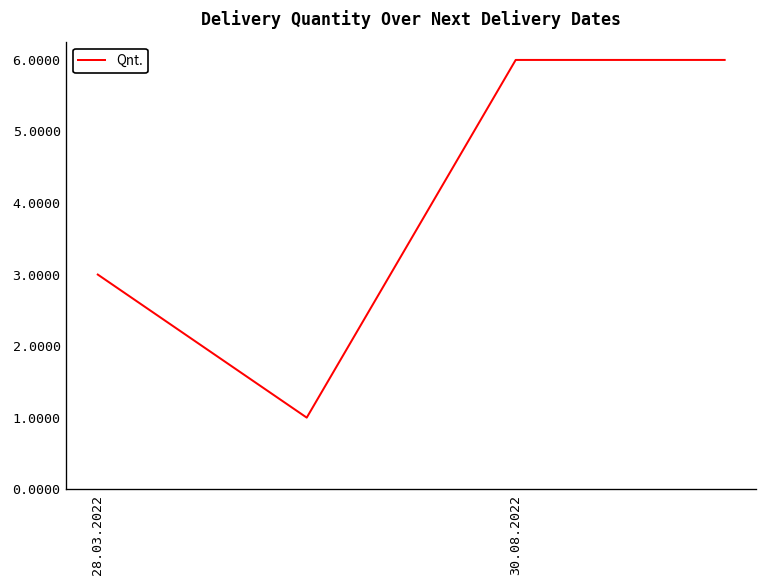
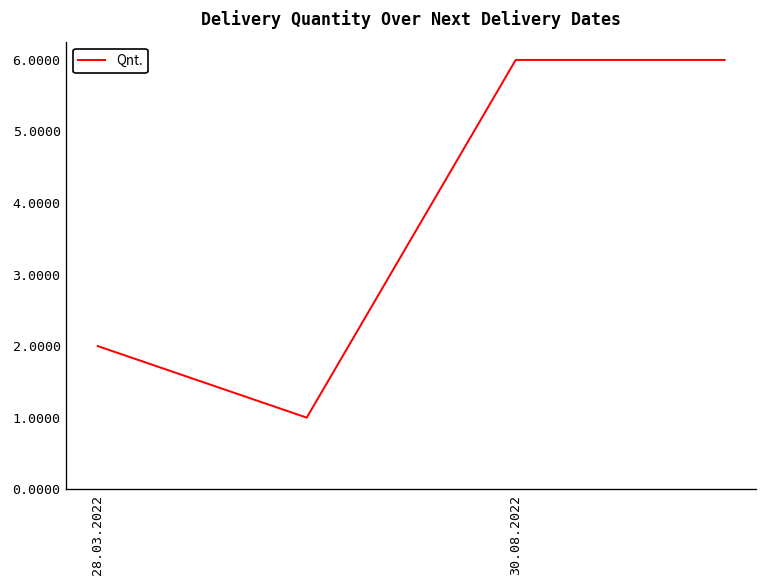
  {
-   "28.03.2022": 3,
+   "28.03.2022": 2,
    "30.08.2022": 6
  }
